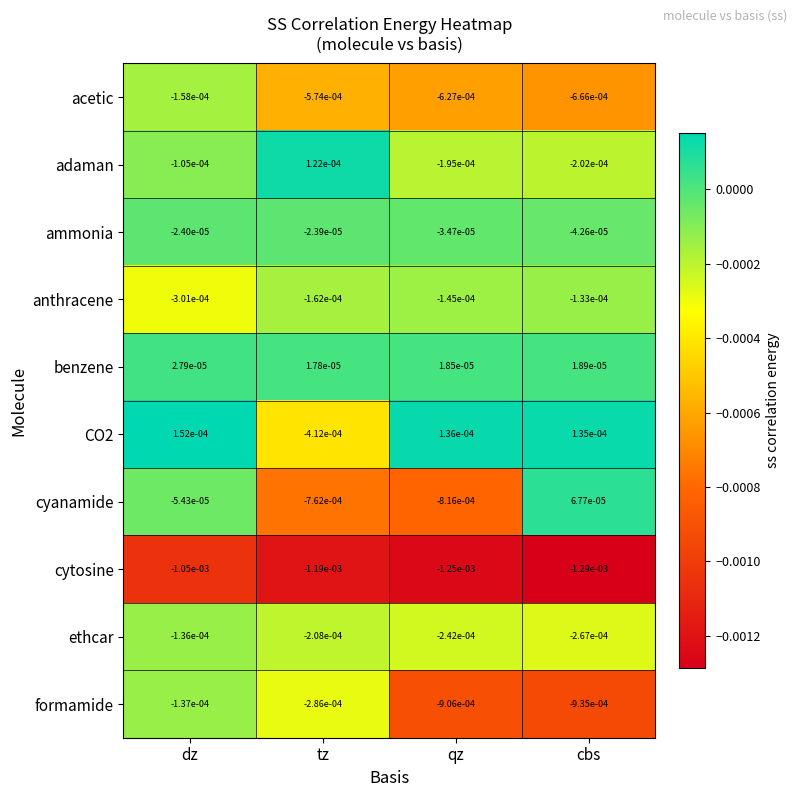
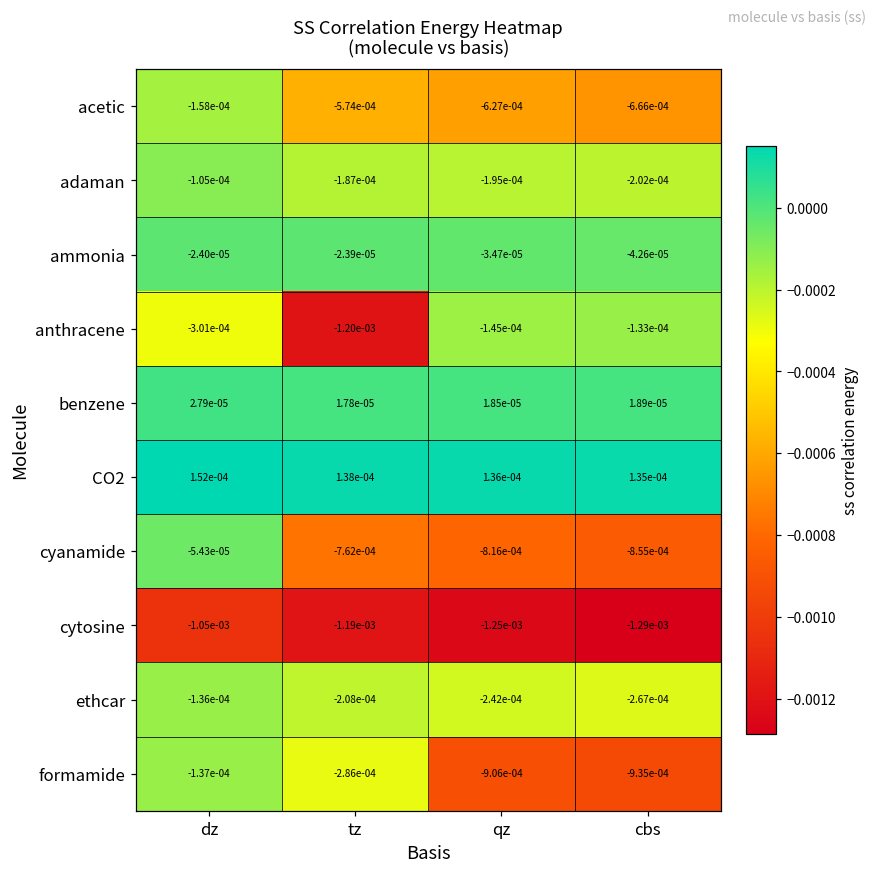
  {
    "acetic": {
      "dz": "-1.58e-04",
      "tz": "-5.74e-04",
      "qz": "-6.27e-04",
      "cbs": "-6.66e-04"
    },
    "adaman": {
      "dz": "-1.05e-04",
-     "tz": "1.22e-04",
+     "tz": "-1.87e-04",
      "qz": "-1.95e-04",
      "cbs": "-2.02e-04"
    },
    "ammonia": {
      "dz": "-2.40e-05",
      "tz": "-2.39e-05",
      "qz": "-3.47e-05",
      "cbs": "-4.26e-05"
    },
    "anthracene": {
      "dz": "-3.01e-04",
-     "tz": "-1.62e-04",
+     "tz": "-1.20e-03",
      "qz": "-1.45e-04",
      "cbs": "-1.33e-04"
    },
    "benzene": {
      "dz": "2.79e-05",
      "tz": "1.78e-05",
      "qz": "1.85e-05",
      "cbs": "1.89e-05"
    },
    "CO2": {
      "dz": "1.52e-04",
-     "tz": "-4.12e-04",
+     "tz": "1.38e-04",
      "qz": "1.36e-04",
      "cbs": "1.35e-04"
    },
    "cyanamide": {
      "dz": "-5.43e-05",
      "tz": "-7.62e-04",
      "qz": "-8.16e-04",
-     "cbs": "6.77e-05"
+     "cbs": "-8.55e-04"
    },
    "cytosine": {
      "dz": "-1.05e-03",
      "tz": "-1.19e-03",
      "qz": "-1.25e-03",
      "cbs": "-1.29e-03"
    },
    "ethcar": {
      "dz": "-1.36e-04",
      "tz": "-2.08e-04",
      "qz": "-2.42e-04",
      "cbs": "-2.67e-04"
    },
    "formamide": {
      "dz": "-1.37e-04",
      "tz": "-2.86e-04",
      "qz": "-9.06e-04",
      "cbs": "-9.35e-04"
    }
  }
